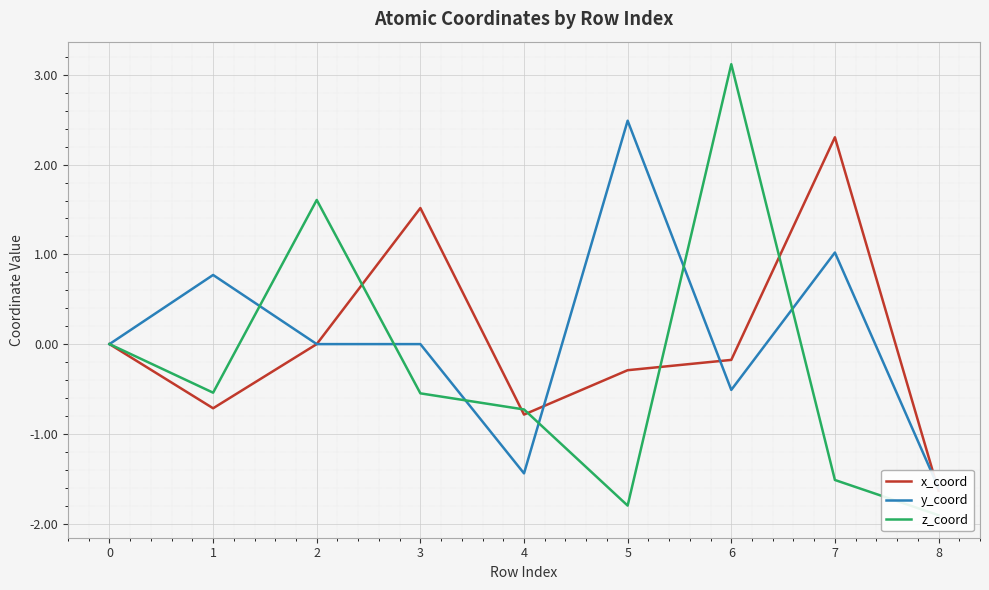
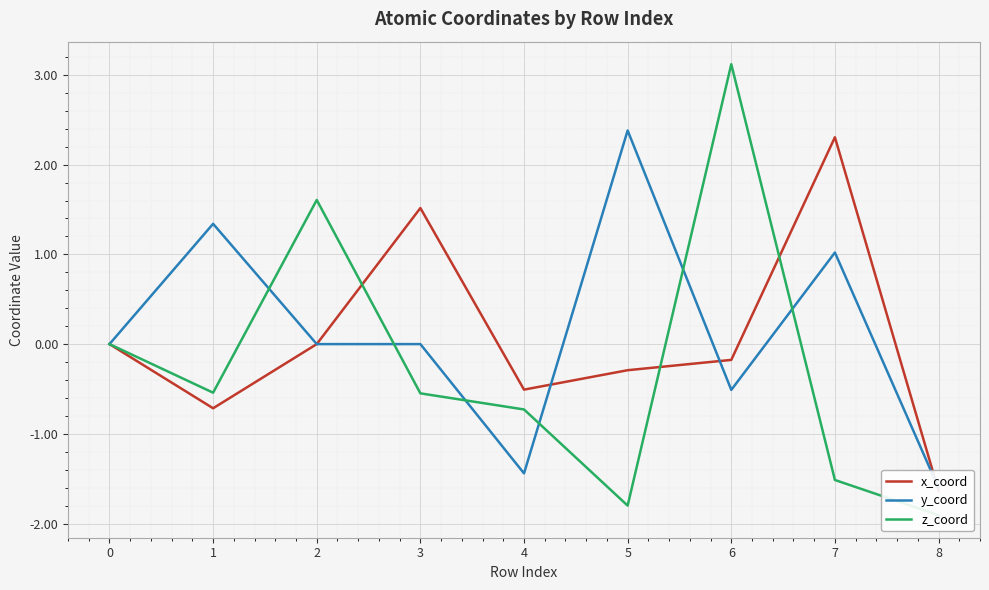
  {
    "x_coord": {
      "1": -0.7,
      "3": 1.5,
-     "4": -0.8,
+     "4": -0.5,
      "5": -0.3,
      "6": -0.2,
      "7": 2.3
    },
    "y_coord": {
-     "1": 0.8,
+     "1": 1.3,
      "3": 0.0,
      "4": -1.4,
-     "5": 2.5,
+     "5": 2.4,
      "6": -0.5,
      "7": 1.0
    },
    "z_coord": {
      "1": -0.5,
      "2": 1.6,
      "3": -0.5,
      "4": -0.7,
      "5": -1.8,
      "6": 3.1,
      "7": -1.5
    }
  }
